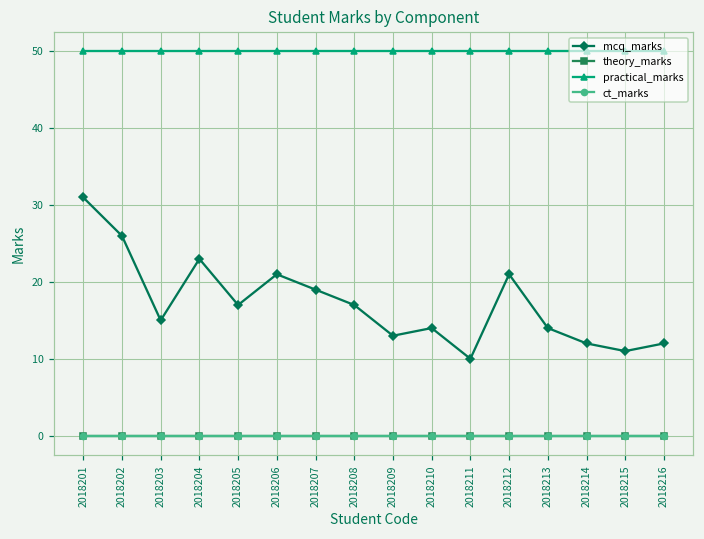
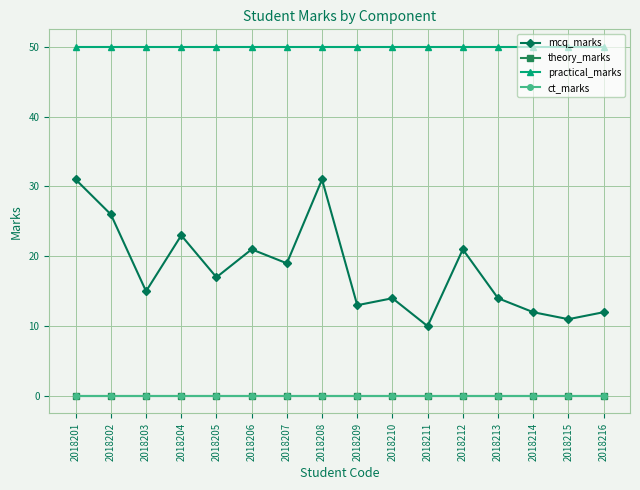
  {
    "mcq_marks": {
      "2018201": 31,
      "2018202": 26,
      "2018203": 15,
      "2018204": 23,
      "2018205": 17,
      "2018206": 21,
      "2018207": 19,
-     "2018208": 17,
+     "2018208": 31,
      "2018209": 13,
      "2018210": 14,
      "2018211": 10,
      "2018212": 21,
      "2018213": 14,
      "2018214": 12,
      "2018215": 11,
      "2018216": 12
    },
    "ct_marks": {
      "2018201": 0,
      "2018202": 0,
      "2018203": 0,
      "2018204": 0,
      "2018205": 0,
      "2018206": 0,
      "2018207": 0,
      "2018208": 0,
      "2018209": 0,
      "2018210": 0,
      "2018211": 0,
      "2018212": 0,
      "2018213": 0,
      "2018214": 0,
      "2018215": 0,
      "2018216": 0
    },
    "practical_marks": {
      "2018201": 50,
      "2018202": 50,
      "2018203": 50,
      "2018204": 50,
      "2018205": 50,
      "2018206": 50,
      "2018207": 50,
      "2018208": 50,
      "2018209": 50,
      "2018210": 50,
      "2018211": 50,
      "2018212": 50,
      "2018213": 50
    }
  }
